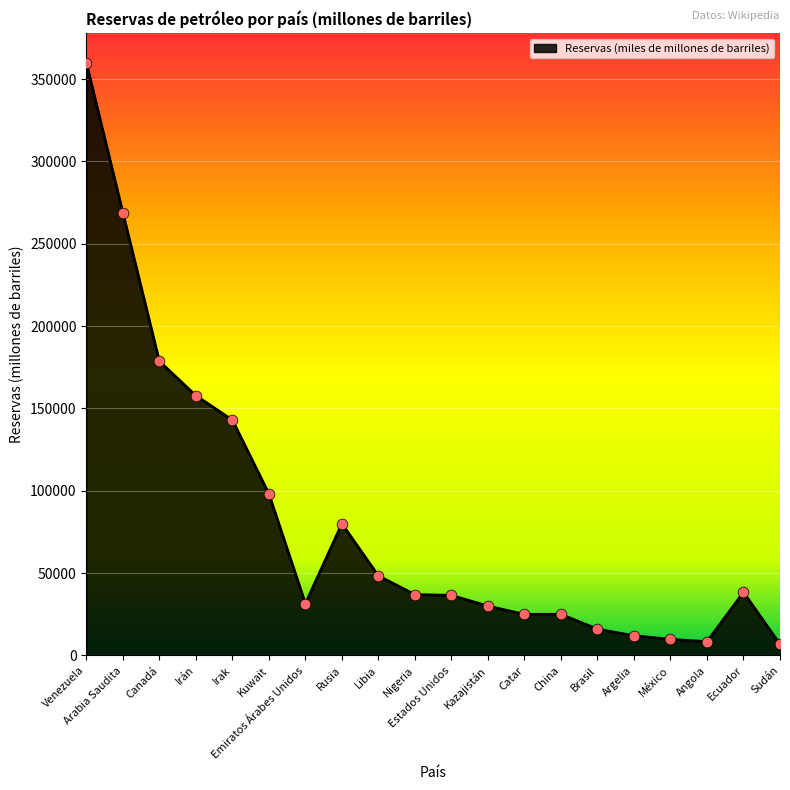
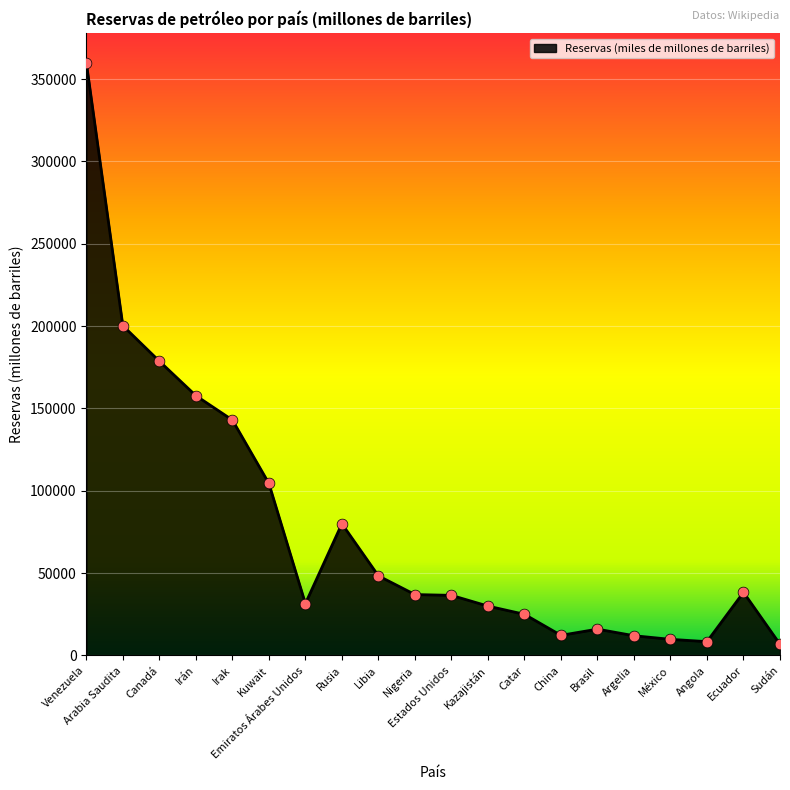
  {
    "Venezuela": 360000,
-   "Arabia Saudita": 269000,
+   "Arabia Saudita": 200000,
    "Canadá": 179000,
    "Irán": 158000,
    "Irak": 143000,
-   "Kuwait": 98000,
+   "Kuwait": 105000,
    "Emiratos Árabes Unidos": 31000,
    "Rusia": 80000,
    "Libia": 48000,
    "Nigeria": 37000,
    "Estados Unidos": 37000,
    "Kazajistán": 30000,
    "Catar": 25000,
-   "China": 25000,
+   "China": 12000,
    "Brasil": 16000,
    "Argelia": 12000,
    "México": 10000,
    "Angola": 8000,
    "Ecuador": 38000,
    "Sudán": 7000
  }
